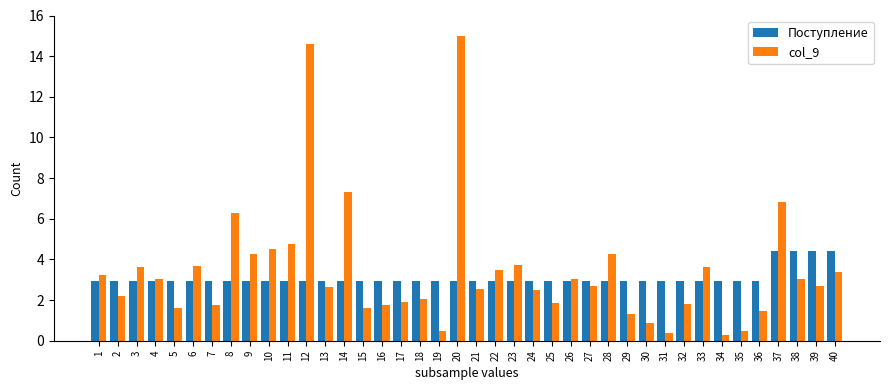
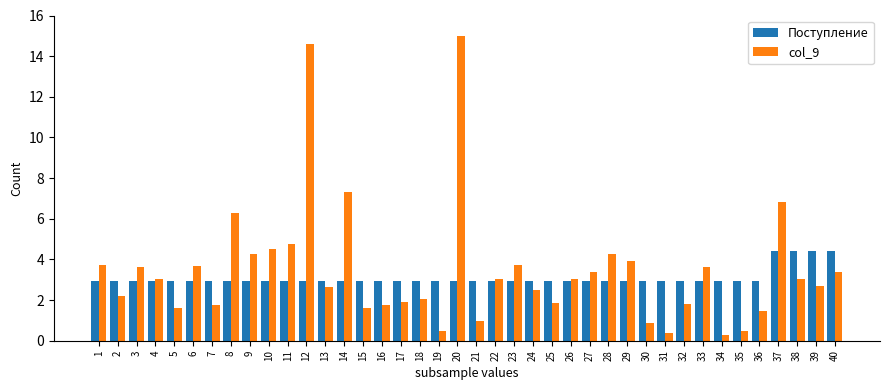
  {
    "Поступление": {
      "1": 2.9,
      "2": 2.9,
      "3": 2.9,
      "4": 2.9,
      "5": 2.9,
      "6": 2.9,
      "7": 2.9,
      "8": 2.9,
      "9": 2.9,
      "10": 2.9,
      "11": 2.9,
      "12": 2.9,
      "13": 2.9,
      "14": 2.9,
      "15": 2.9,
      "16": 2.9,
      "17": 2.9,
      "18": 2.9,
      "19": 2.9,
      "20": 2.9,
      "21": 2.9,
      "22": 2.9,
      "23": 2.9,
      "24": 2.9,
      "25": 2.9,
      "26": 2.9,
      "27": 2.9,
      "28": 2.9,
      "29": 2.9,
      "30": 2.9,
      "31": 2.9,
      "32": 2.9,
      "33": 2.9,
      "34": 2.9,
      "35": 2.9,
      "36": 2.9,
      "37": 4.4,
      "38": 4.4,
      "39": 4.4,
      "40": 4.4
    },
    "col_9": {
-     "1": 3.2,
+     "1": 3.7,
      "2": 2.2,
      "3": 3.6,
      "4": 3.1,
      "5": 1.6,
      "6": 3.7,
      "7": 1.7,
      "8": 6.3,
      "9": 4.2,
      "10": 4.5,
      "11": 4.7,
      "12": 14.6,
      "13": 2.7,
      "14": 7.3,
      "15": 1.6,
      "16": 1.8,
      "17": 1.9,
      "18": 2.0,
      "19": 0.5,
      "20": 15.0,
-     "21": 2.5,
-     "22": 3.5,
+     "21": 1.0,
+     "22": 3.0,
      "23": 3.7,
      "24": 2.5,
      "25": 1.9,
      "26": 3.0,
-     "27": 2.7,
+     "27": 3.4,
      "28": 4.2,
-     "29": 1.3,
+     "29": 3.9,
      "30": 0.9,
      "31": 0.4,
      "32": 1.8,
      "33": 3.6,
      "34": 0.3,
      "35": 0.5,
      "36": 1.4,
      "37": 6.8,
      "38": 3.1,
      "39": 2.7,
      "40": 3.4
    }
  }
